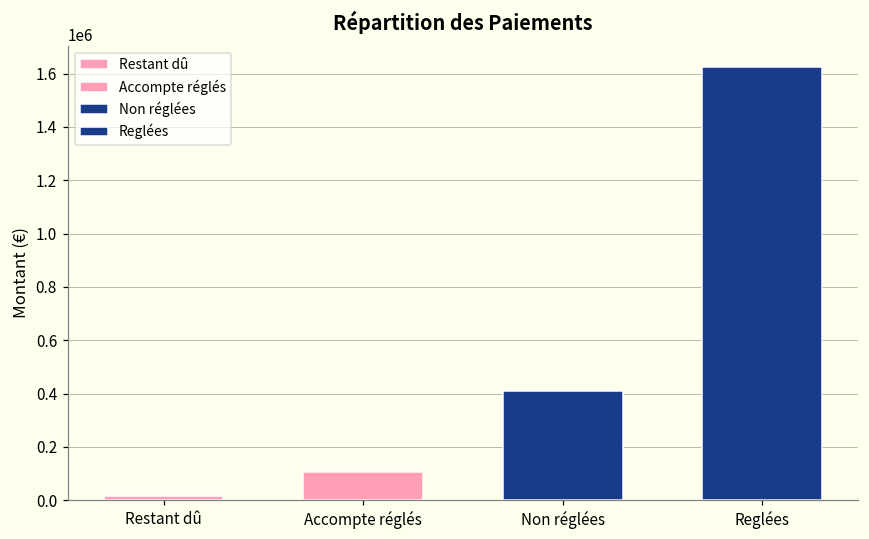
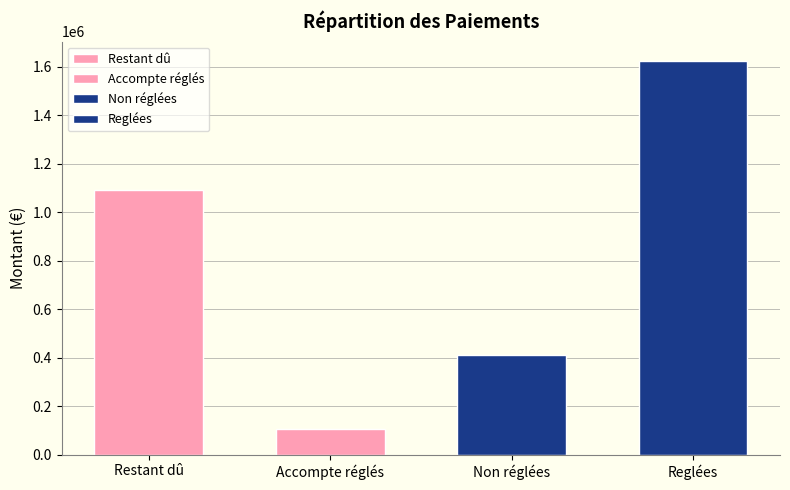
  {
-   "Restant dû": 20000,
+   "Restant dû": 1090000,
    "Accompte réglés": 110000,
    "Non réglées": 410000,
    "Reglées": 1620000
  }
